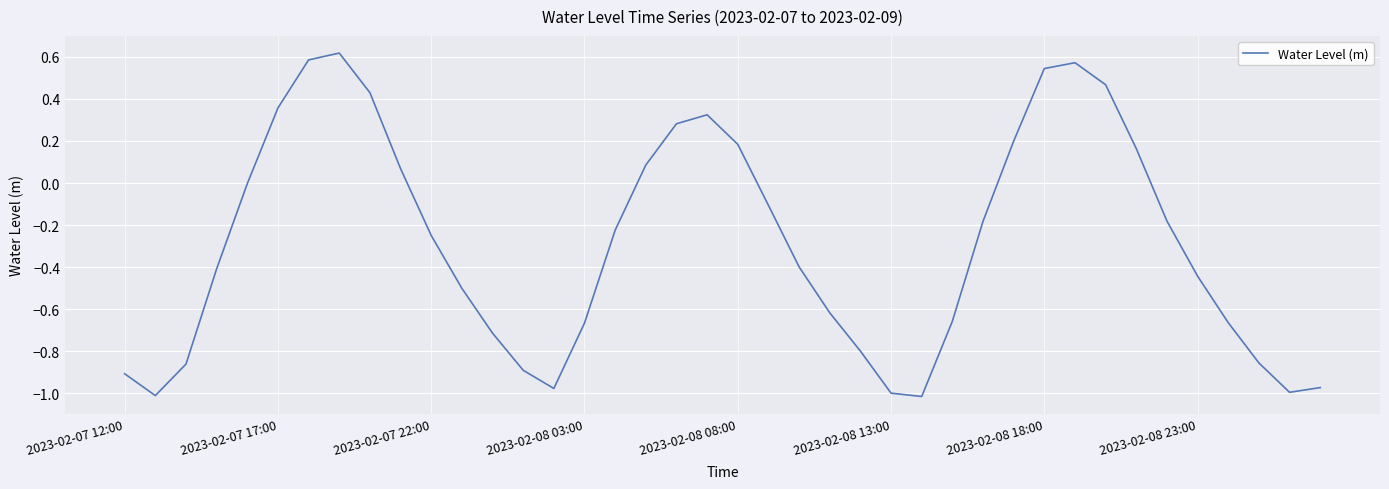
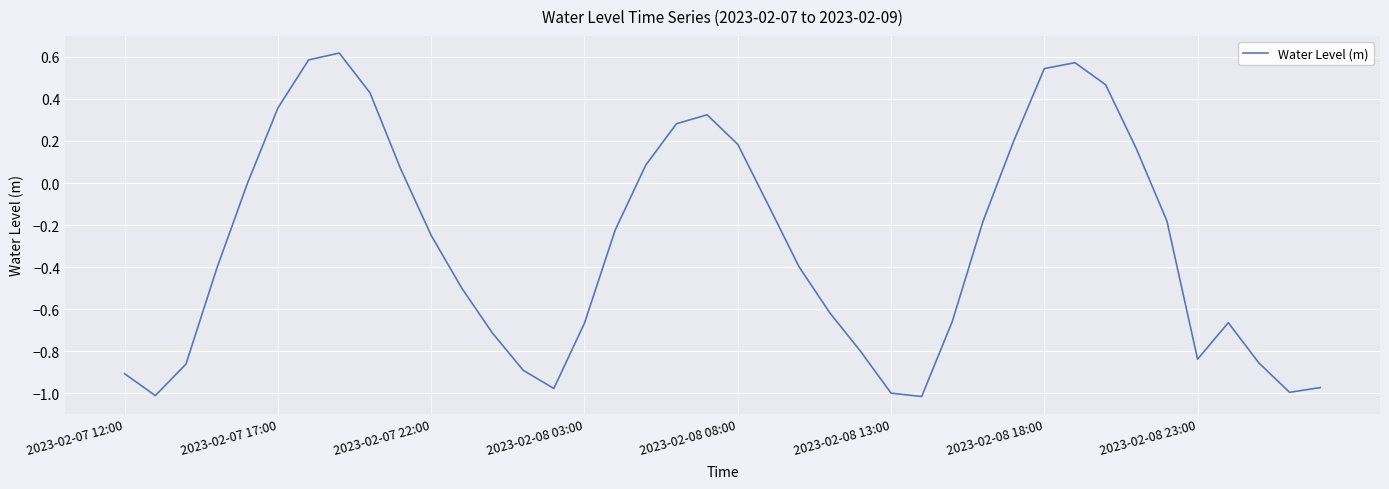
  {
    "2023-02-07 12:00": -0.91,
    "2023-02-07 17:00": 0.36,
    "2023-02-07 22:00": -0.25,
    "2023-02-08 03:00": -0.67,
    "2023-02-08 08:00": 0.18,
    "2023-02-08 13:00": -1.00,
    "2023-02-08 18:00": 0.54,
-   "2023-02-08 23:00": -0.44
+   "2023-02-08 23:00": -0.84
  }
